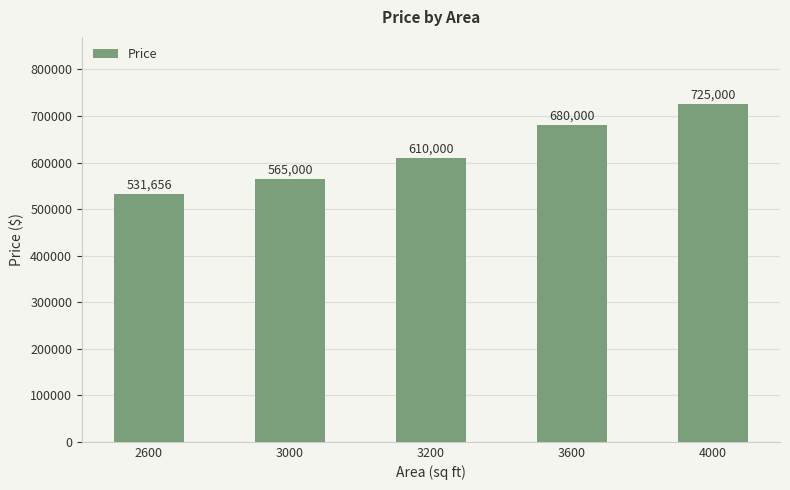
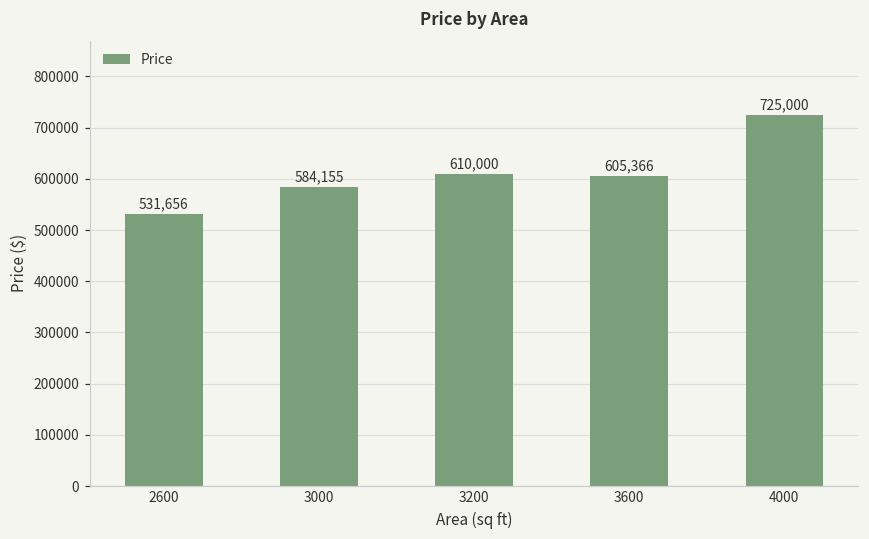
  {
    "2600": "531,656",
-   "3000": "565,000",
+   "3000": "584,155",
    "3200": "610,000",
-   "3600": "680,000",
+   "3600": "605,366",
    "4000": "725,000"
  }
